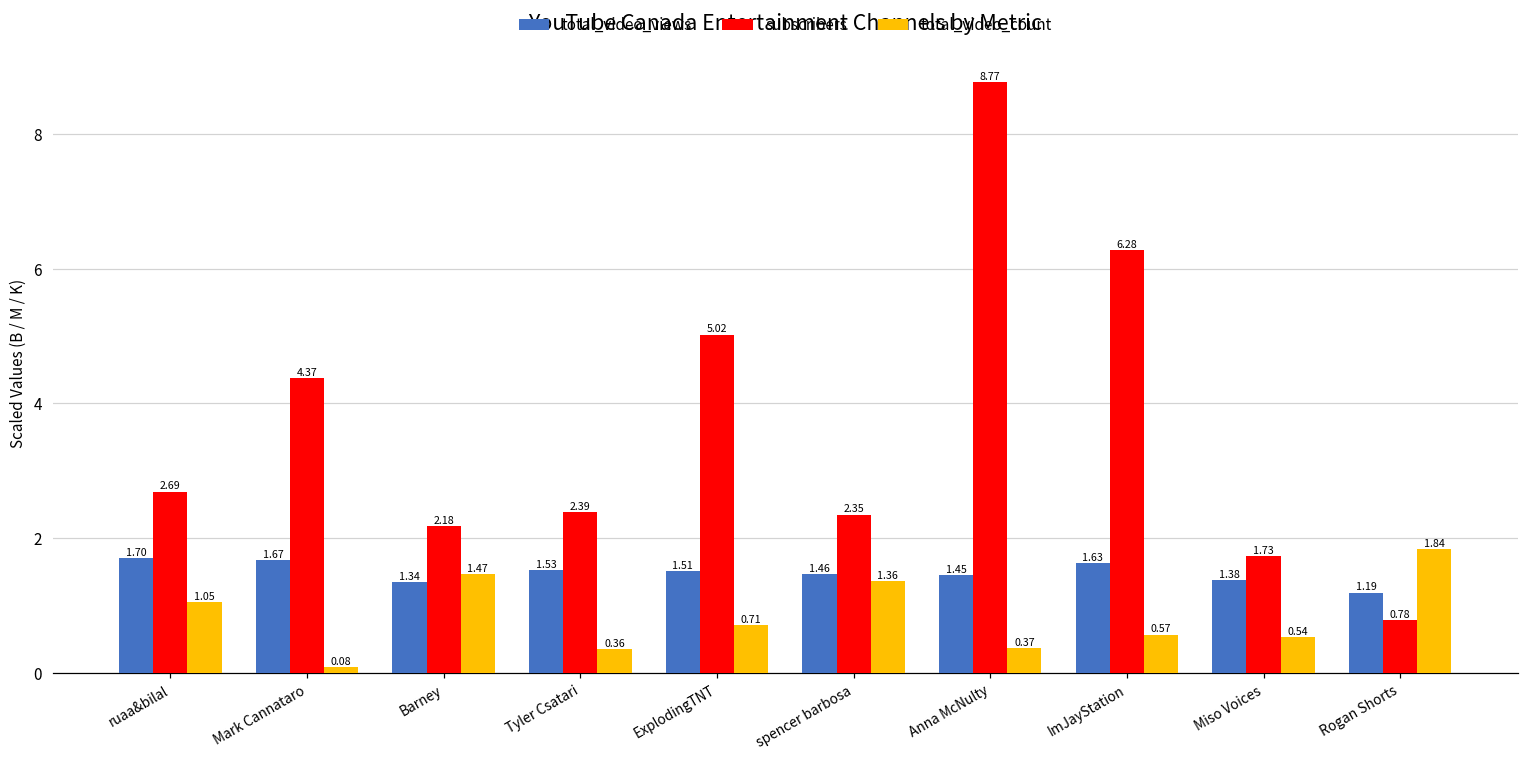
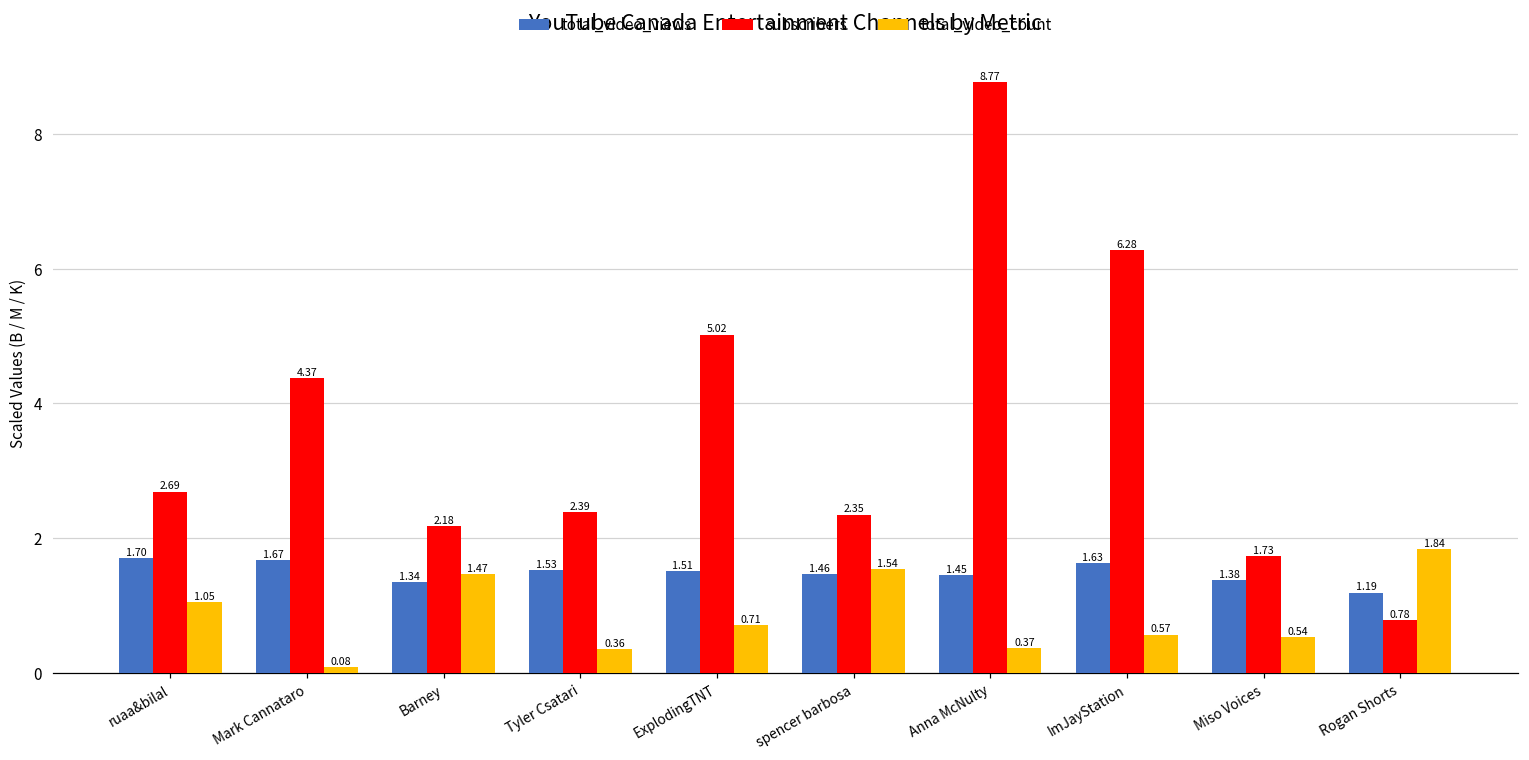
  {
    "total_video_views": {
      "ruaa&bilal": 1.70,
      "Mark Cannataro": 1.67,
      "Barney": 1.34,
      "Tyler Csatari": 1.53,
      "ExplodingTNT": 1.51,
      "spencer barbosa": 1.46,
      "Anna McNulty": 1.45,
      "ImJayStation": 1.63,
      "Miso Voices": 1.38,
      "Rogan Shorts": 1.19
    },
    "subscribers": {
      "ruaa&bilal": 2.69,
      "Mark Cannataro": 4.37,
      "Barney": 2.18,
      "Tyler Csatari": 2.39,
      "ExplodingTNT": 5.02,
      "spencer barbosa": 2.35,
      "Anna McNulty": 8.77,
      "ImJayStation": 6.28,
      "Miso Voices": 1.73,
      "Rogan Shorts": 0.78
    },
    "total_video_count": {
      "ruaa&bilal": 1.05,
      "Mark Cannataro": 0.08,
      "Barney": 1.47,
      "Tyler Csatari": 0.36,
      "ExplodingTNT": 0.71,
-     "spencer barbosa": 1.36,
+     "spencer barbosa": 1.54,
      "Anna McNulty": 0.37,
      "ImJayStation": 0.57,
      "Miso Voices": 0.54,
      "Rogan Shorts": 1.84
    }
  }
